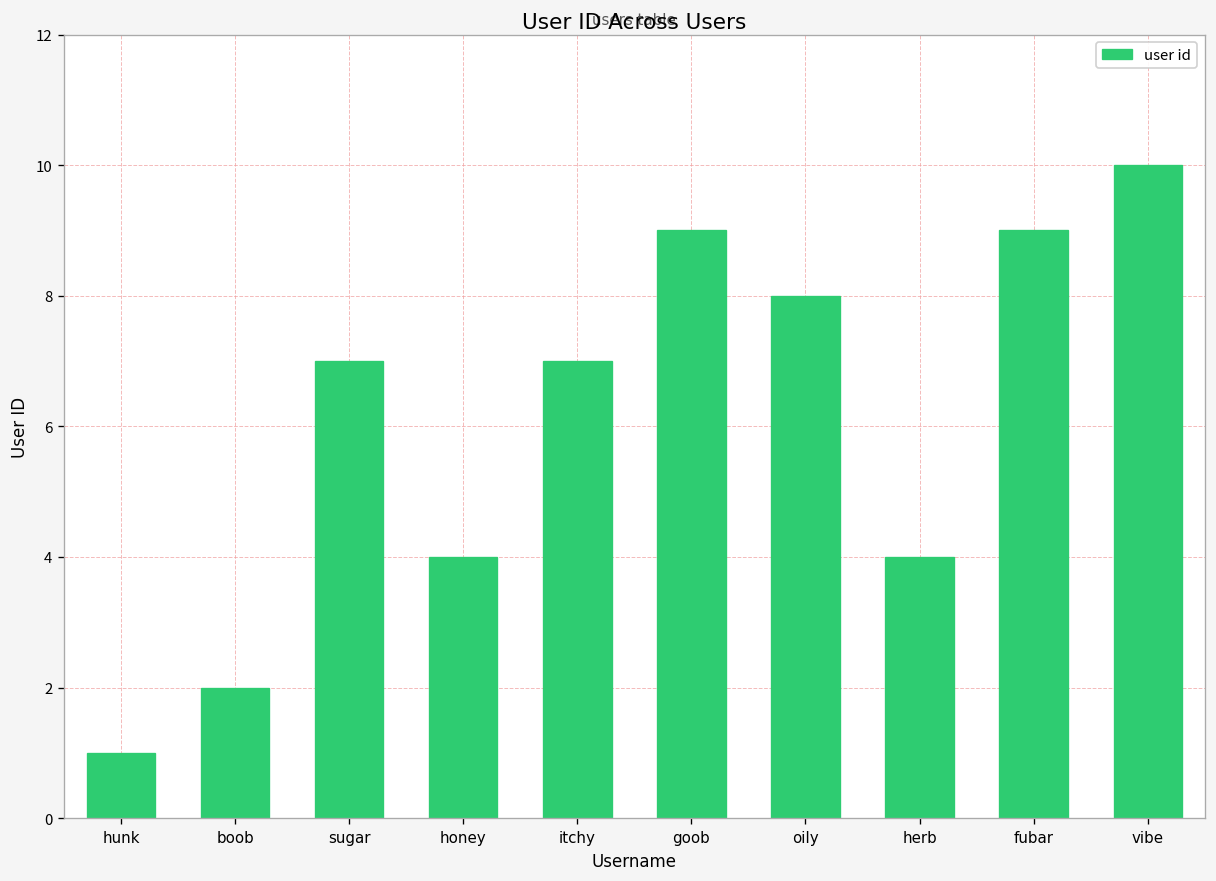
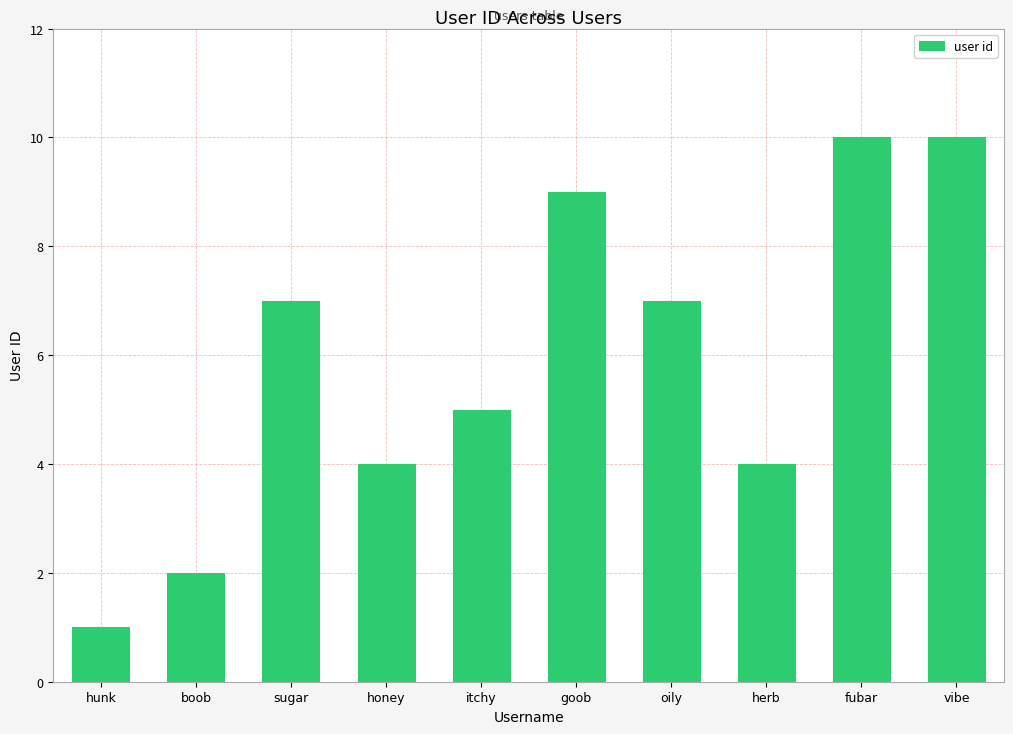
  {
    "hunk": 1,
    "boob": 2,
    "sugar": 7,
    "honey": 4,
-   "itchy": 7,
+   "itchy": 5,
    "goob": 9,
-   "oily": 8,
+   "oily": 7,
    "herb": 4,
-   "fubar": 9,
+   "fubar": 10,
    "vibe": 10
  }
